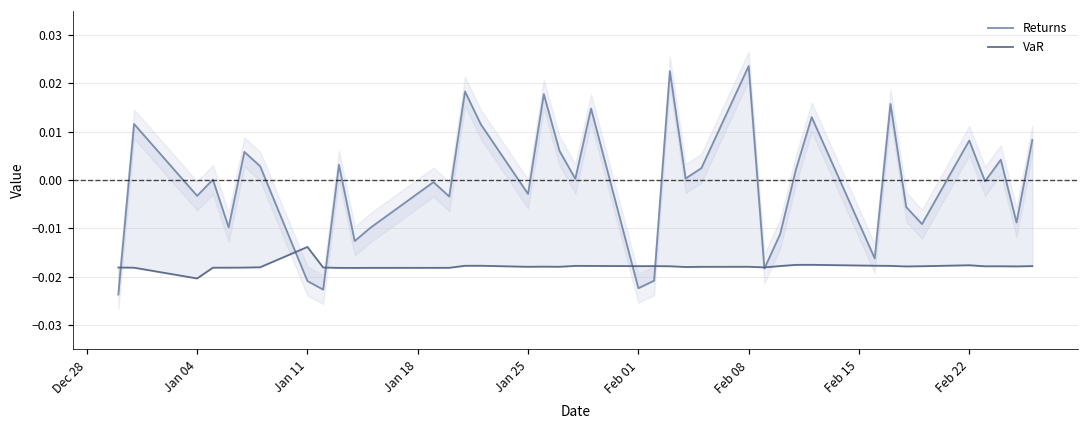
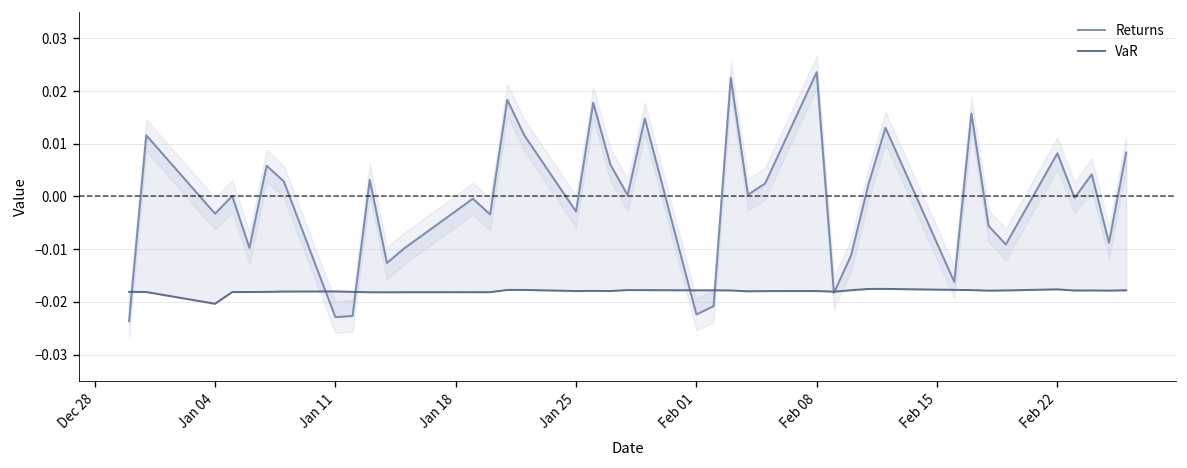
  {
    "Returns": {
-     "Jan 11": -0.021,
+     "Jan 11": -0.023,
      "Feb 01": -0.022
    },
    "VaR": {
      "Jan 04": -0.020,
-     "Jan 11": -0.014,
+     "Jan 11": -0.018,
      "Jan 25": -0.018,
      "Feb 08": -0.018,
      "Feb 22": -0.018
    }
  }
